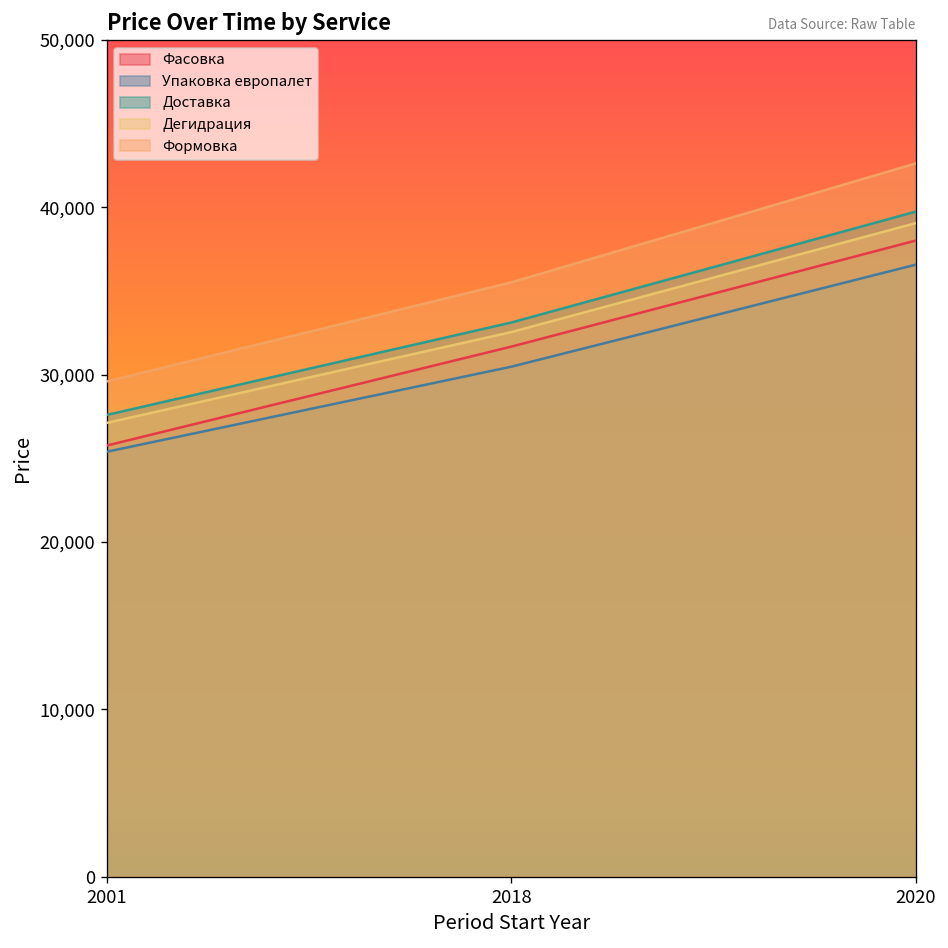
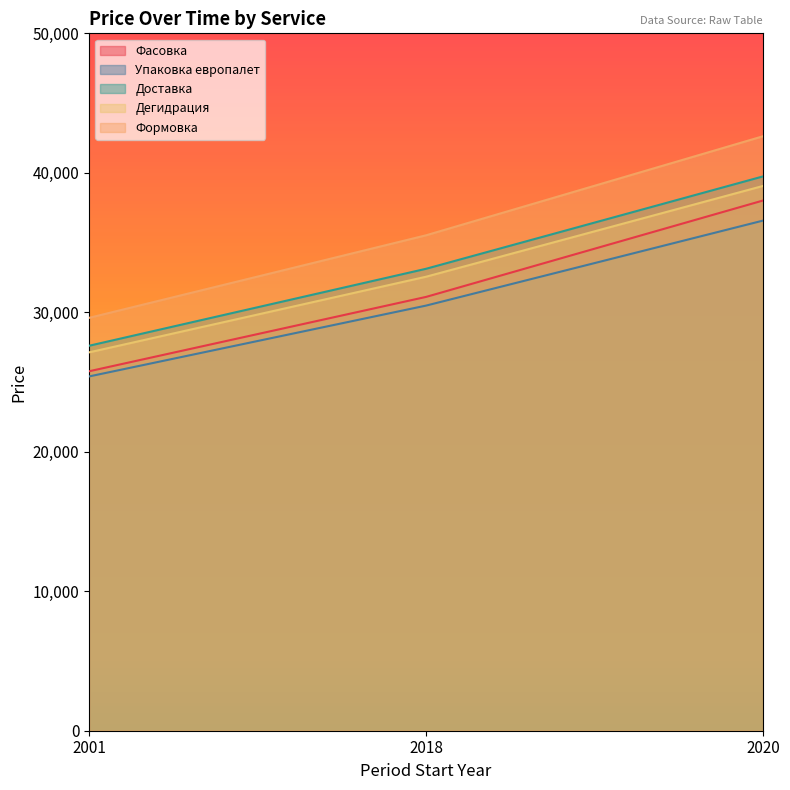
  {
    "Фасовка": {
      "2001": "25,800",
-     "2018": "31,700",
+     "2018": "31,100",
      "2020": "38,000"
    }
  }
